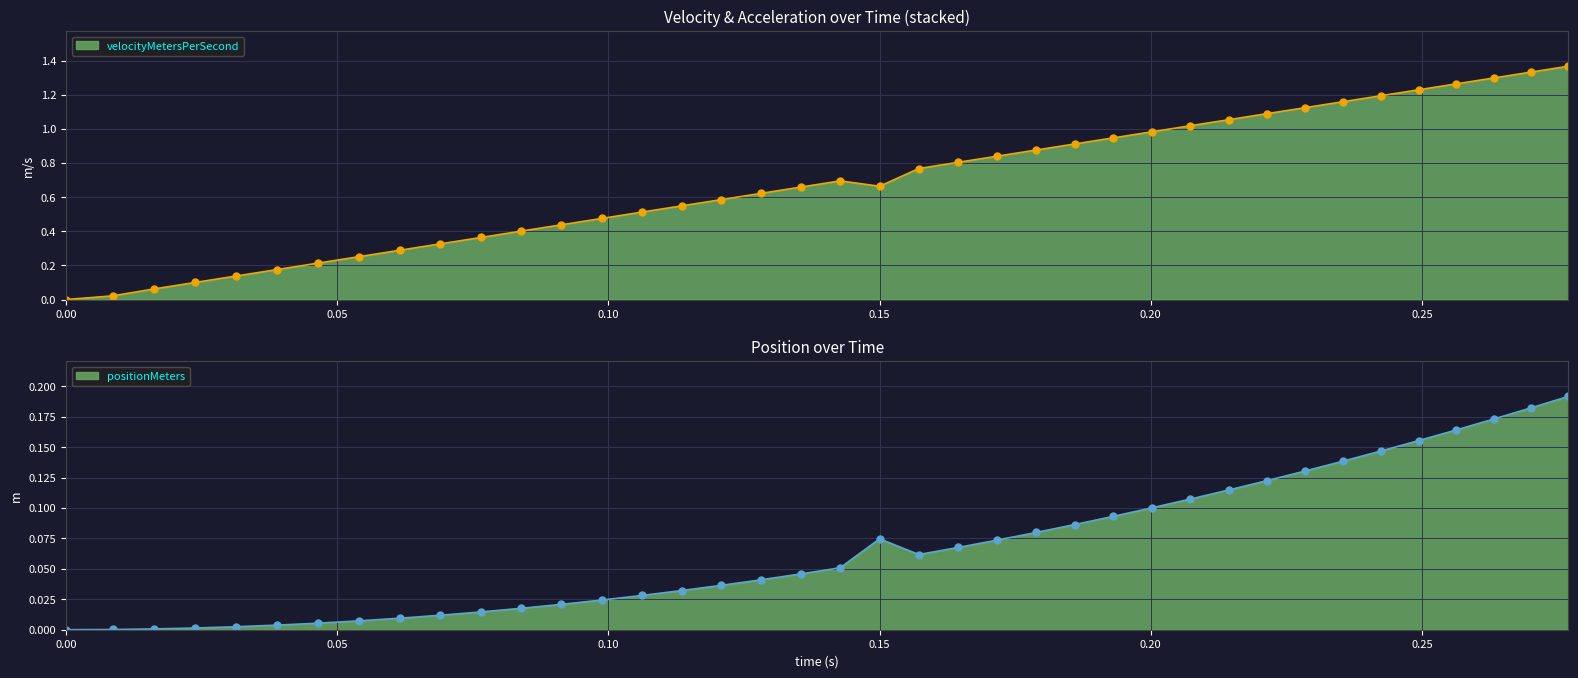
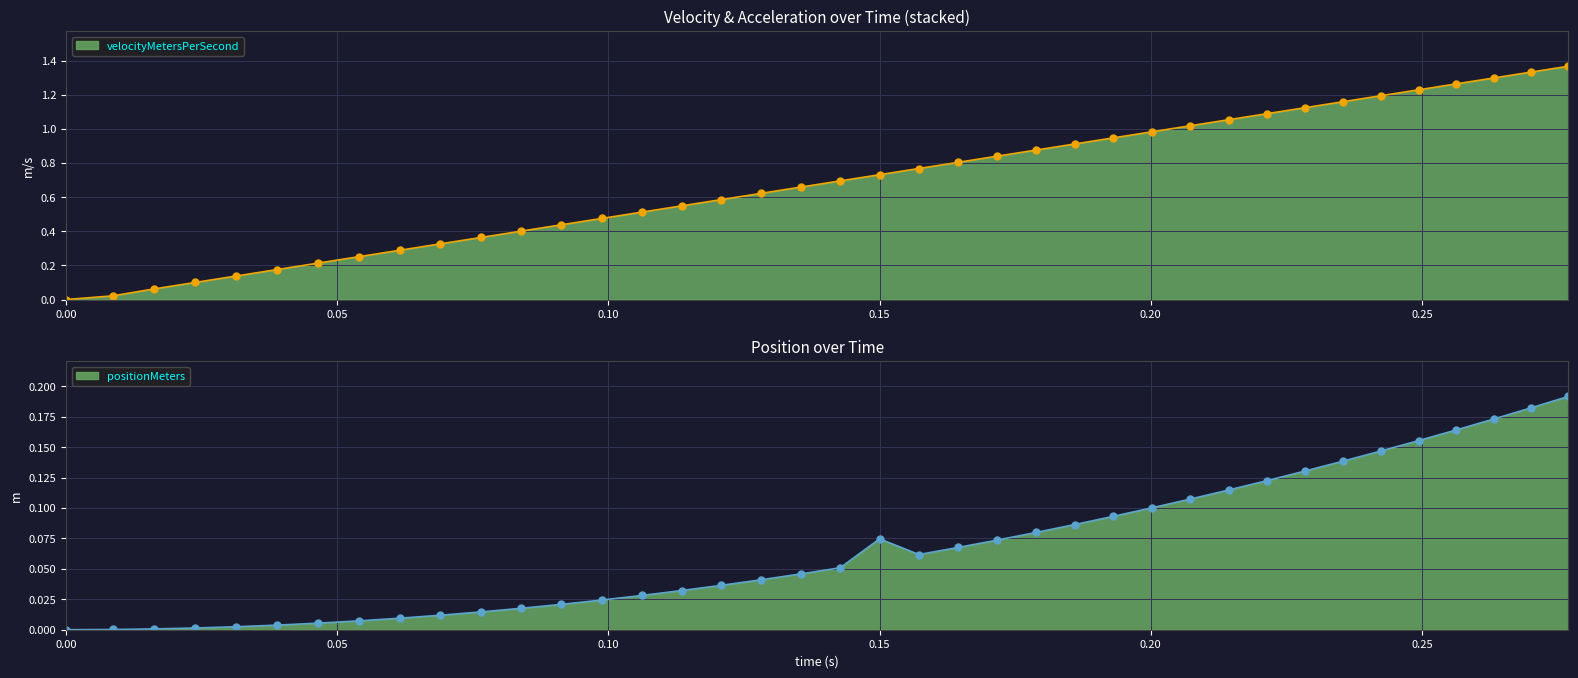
  {
    "Velocity & Acceleration over Time (stacked)": {
      "0.00": 0.00,
-     "0.15": 0.66
+     "0.15": 0.73
    },
    "Position over Time": {
      "positionMeters": {
        "0.15": 0.075
      }
    }
  }
